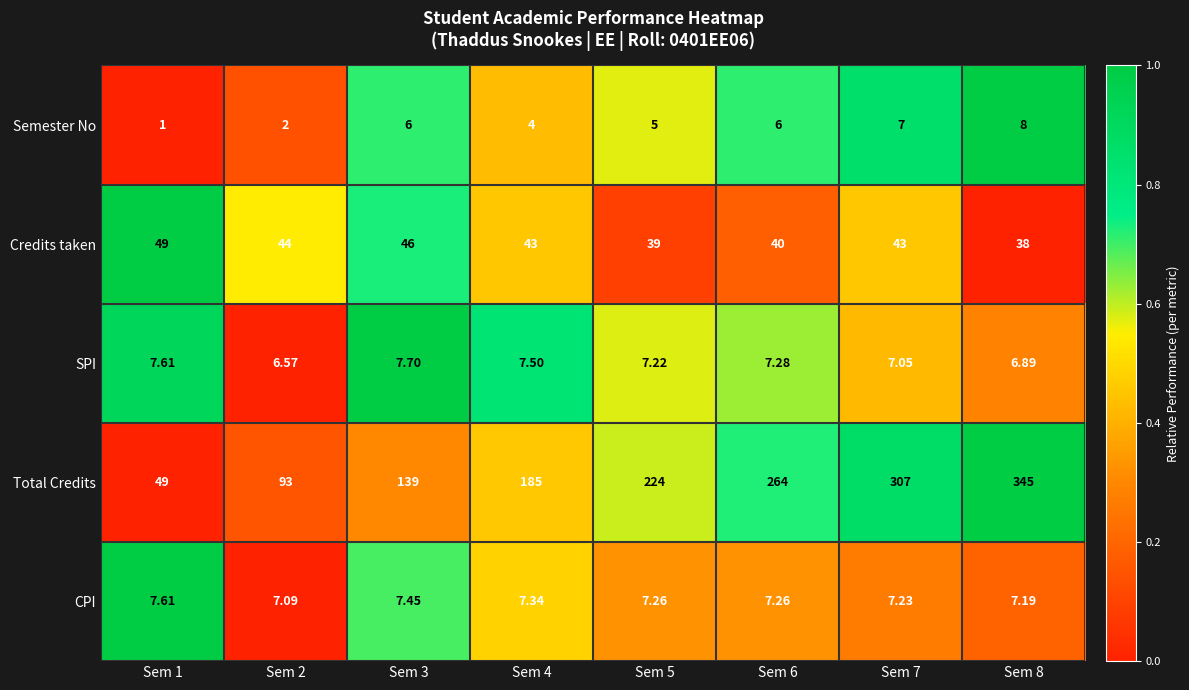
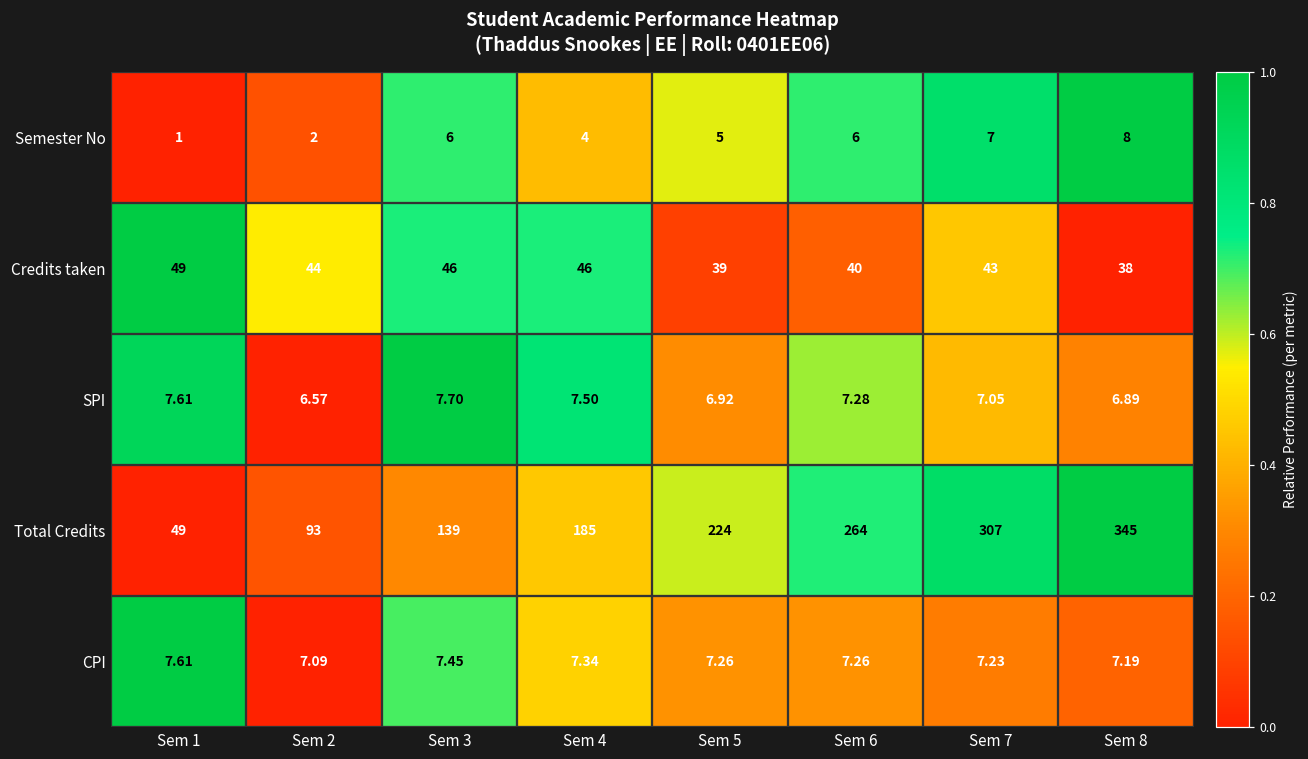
  {
    "Semester No": {
      "Sem 1": 1,
      "Sem 2": 2,
      "Sem 3": 6,
      "Sem 4": 4,
      "Sem 5": 5,
      "Sem 6": 6,
      "Sem 7": 7,
      "Sem 8": 8
    },
    "Credits taken": {
      "Sem 1": 49,
      "Sem 2": 44,
      "Sem 3": 46,
-     "Sem 4": 43,
+     "Sem 4": 46,
      "Sem 5": 39,
      "Sem 6": 40,
      "Sem 7": 43,
      "Sem 8": 38
    },
    "SPI": {
      "Sem 1": 7.61,
      "Sem 2": 6.57,
      "Sem 3": 7.70,
      "Sem 4": 7.50,
-     "Sem 5": 7.22,
+     "Sem 5": 6.92,
      "Sem 6": 7.28,
      "Sem 7": 7.05,
      "Sem 8": 6.89
    },
    "Total Credits": {
      "Sem 1": 49,
      "Sem 2": 93,
      "Sem 3": 139,
      "Sem 4": 185,
      "Sem 5": 224,
      "Sem 6": 264,
      "Sem 7": 307,
      "Sem 8": 345
    },
    "CPI": {
      "Sem 1": 7.61,
      "Sem 2": 7.09,
      "Sem 3": 7.45,
      "Sem 4": 7.34,
      "Sem 5": 7.26,
      "Sem 6": 7.26,
      "Sem 7": 7.23,
      "Sem 8": 7.19
    }
  }
